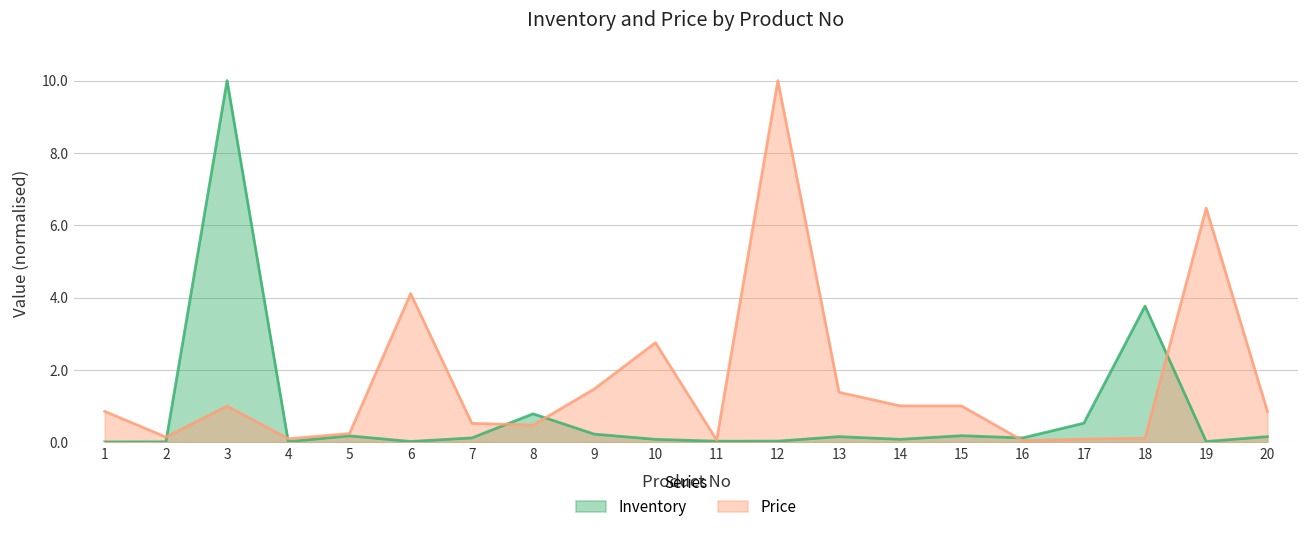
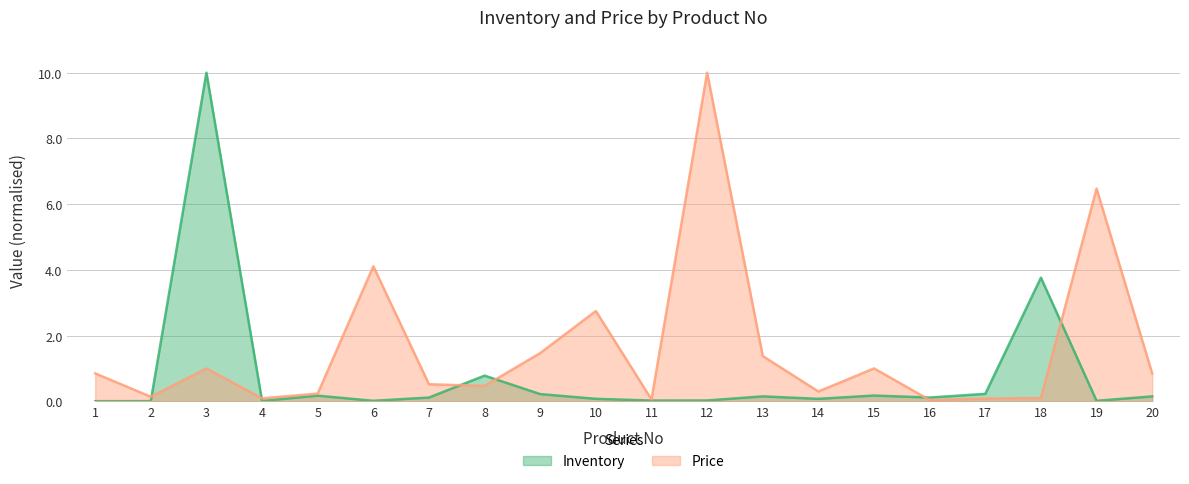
  {
    "Inventory": {
      "1": 0.0,
      "2": 0.0,
      "3": 10.0,
      "4": 0.0,
      "6": 0.0,
      "7": 0.1,
      "8": 0.8,
      "9": 0.2,
      "10": 0.1,
      "12": 0.0,
      "13": 0.2,
      "14": 0.1,
      "15": 0.2,
-     "17": 0.5,
+     "17": 0.2,
      "18": 3.8,
      "19": 0.0,
      "20": 0.2
    },
    "Price": {
      "1": 0.9,
      "2": 0.1,
      "3": 1.0,
      "4": 0.1,
      "6": 4.1,
      "7": 0.5,
      "8": 0.5,
      "9": 1.5,
      "10": 2.7,
      "12": 10.0,
      "13": 1.4,
-     "14": 1.0,
+     "14": 0.3,
      "15": 1.0,
      "17": 0.1,
      "18": 0.1,
      "19": 6.5,
      "20": 0.9
    }
  }
